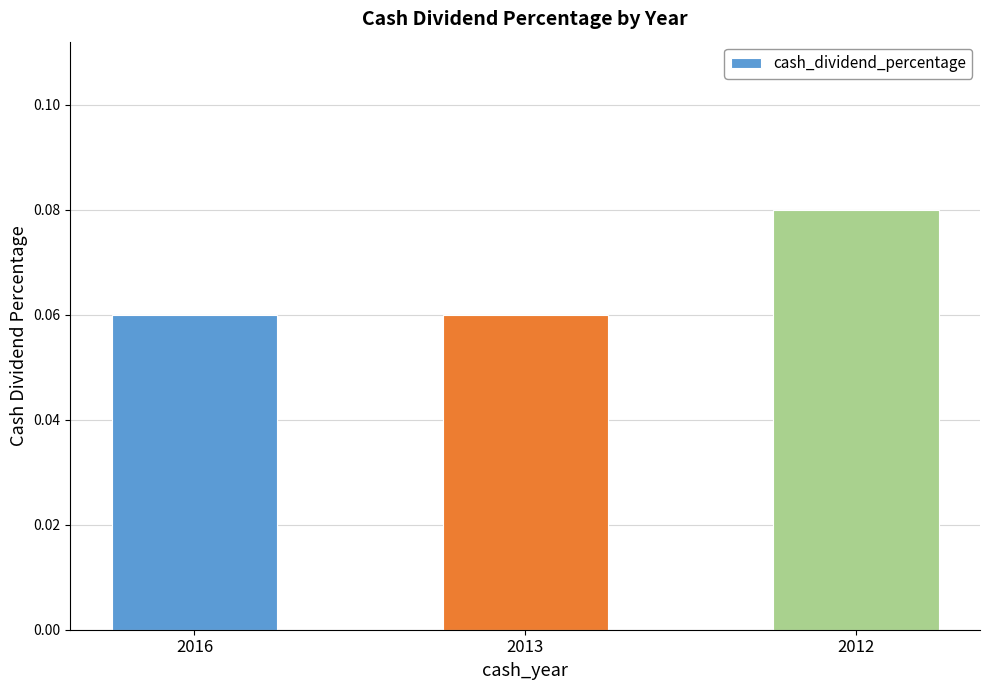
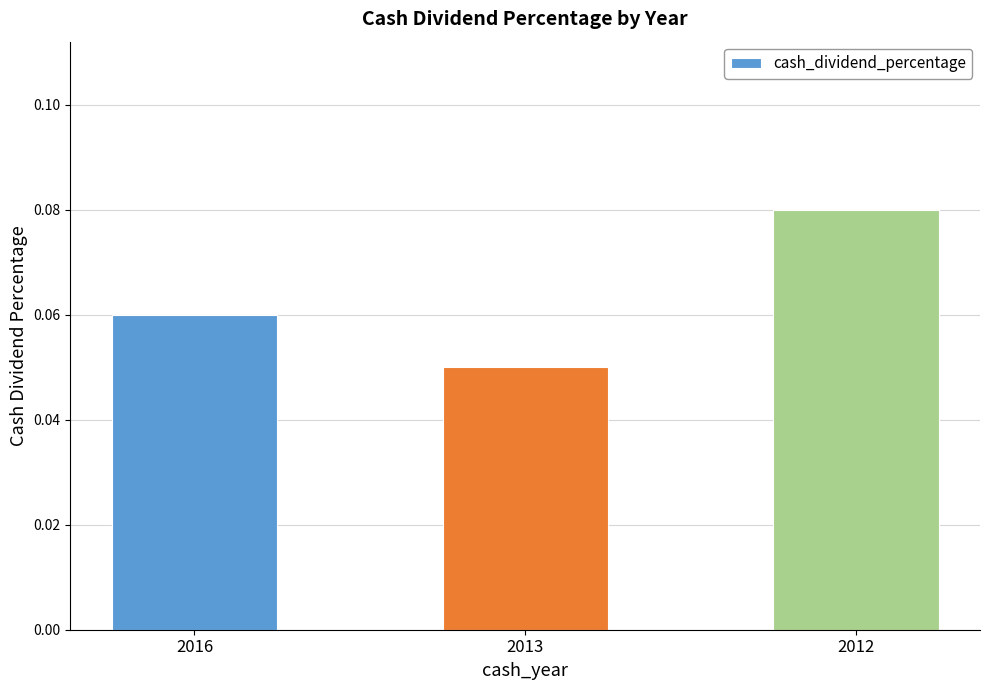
  {
    "2016": 0.06,
-   "2013": 0.06,
+   "2013": 0.05,
    "2012": 0.08
  }
